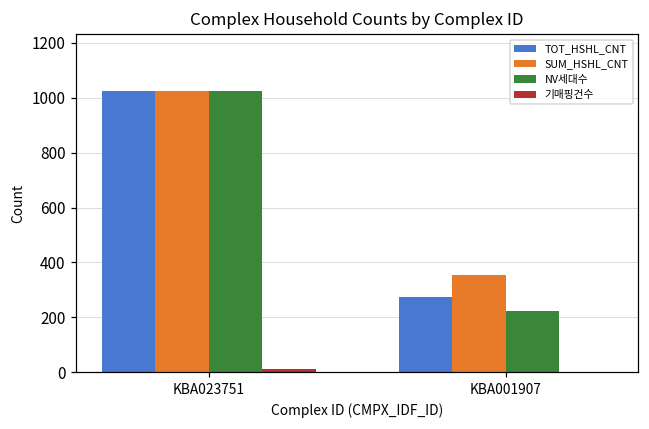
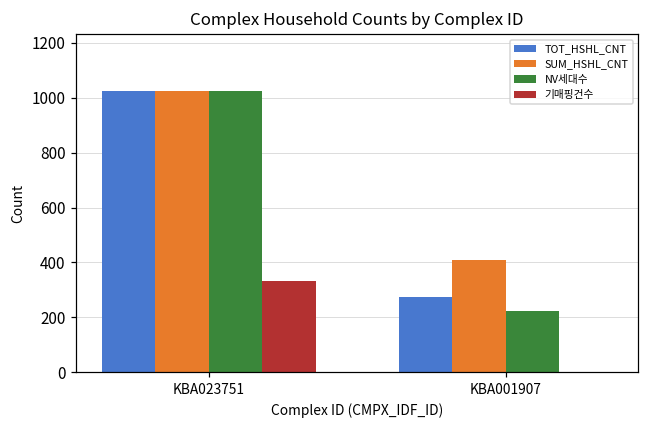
  {
    "TOT_HSHL_CNT": {
      "KBA023751": 1030,
      "KBA001907": 270
    },
    "SUM_HSHL_CNT": {
      "KBA023751": 1030,
-     "KBA001907": 350
+     "KBA001907": 410
    },
    "NV세대수": {
      "KBA023751": 1030,
      "KBA001907": 220
    },
    "기매핑건수": {
-     "KBA023751": 10,
+     "KBA023751": 330,
      "KBA001907": 0
    }
  }
